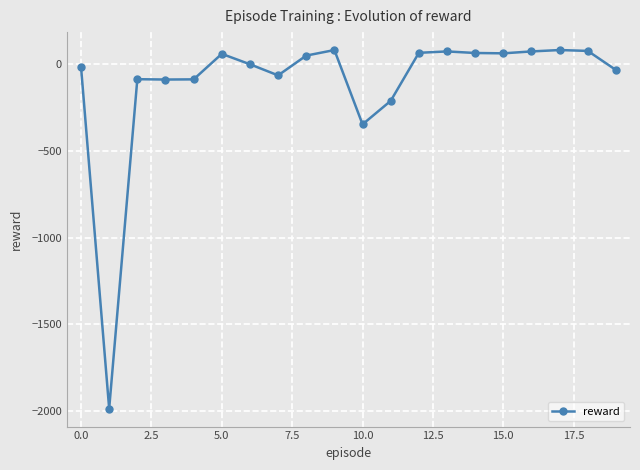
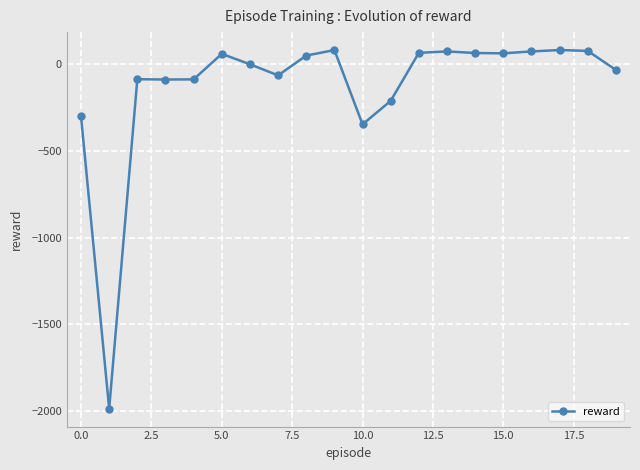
  {
-   "0.0": -20,
+   "0.0": -300,
    "5.0": 60,
    "10.0": -350,
    "15.0": 60
  }
